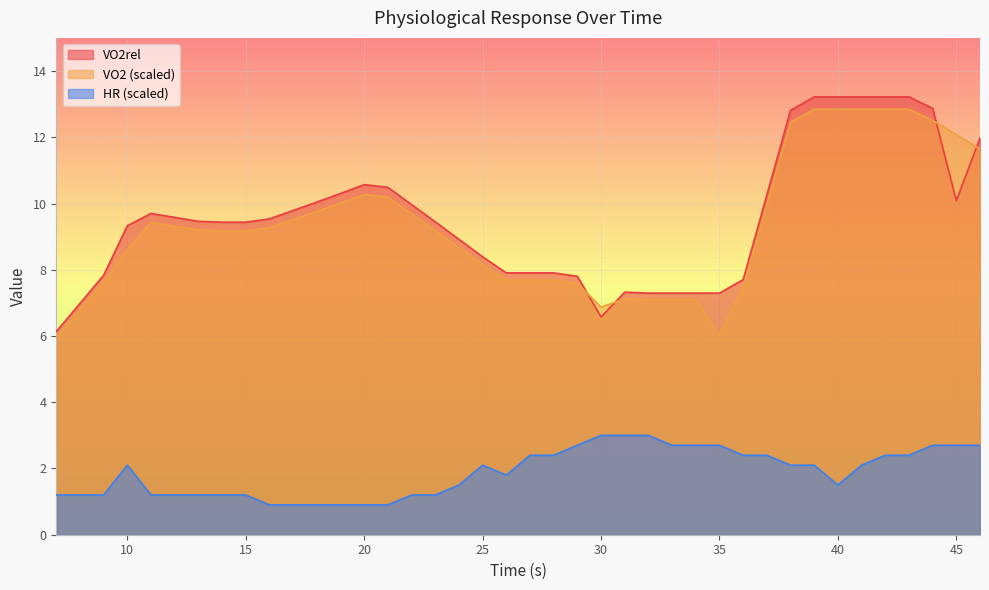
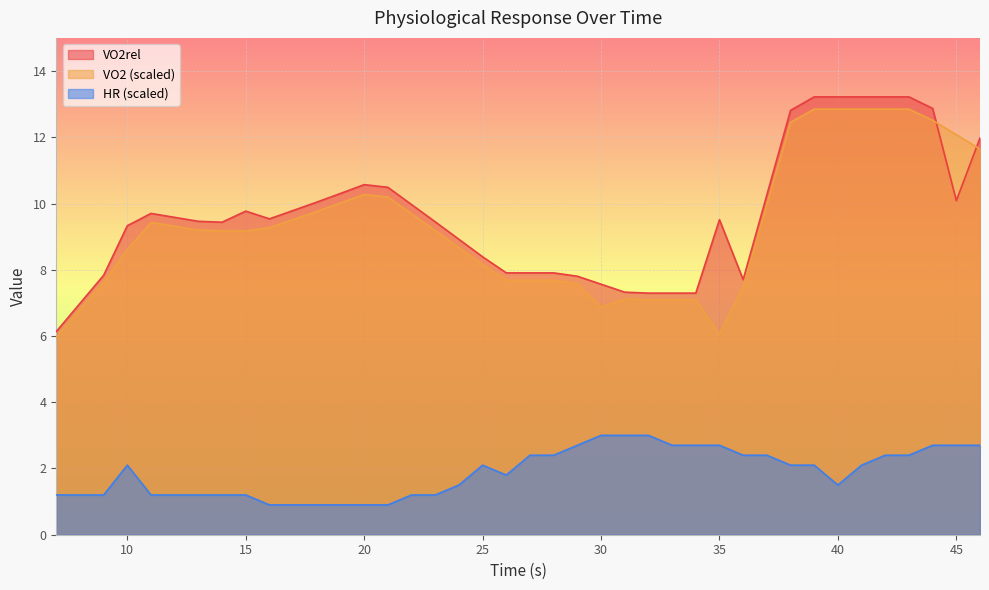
  {
    "VO2rel": {
      "10": 9.3,
-     "15": 9.4,
+     "15": 9.8,
      "20": 10.6,
      "25": 8.4,
-     "30": 6.6,
-     "35": 7.3,
+     "30": 7.6,
+     "35": 9.5,
      "40": 13.2,
      "45": 10.1
    },
    "VO2 (scaled)": {
      "10": 8.6,
      "15": 9.2,
      "20": 10.3,
      "25": 8.2,
      "30": 6.9,
      "35": 6.0,
      "40": 12.8,
      "45": 12.1
    },
    "HR (scaled)": {
      "10": 2.1,
      "15": 1.2,
      "20": 0.9,
      "25": 2.1,
      "30": 3.0,
      "35": 2.7,
      "40": 1.5,
      "45": 2.7
    }
  }
